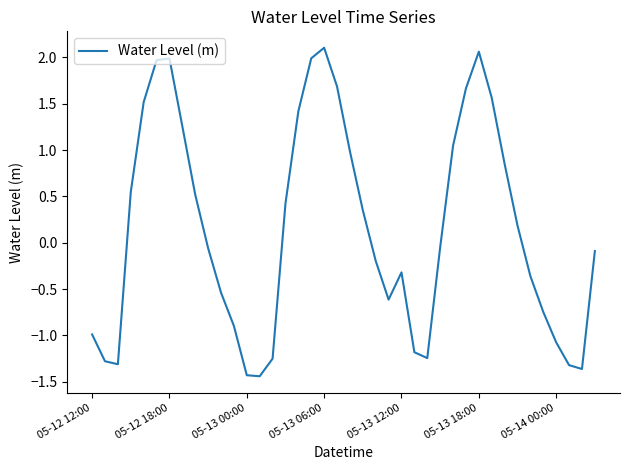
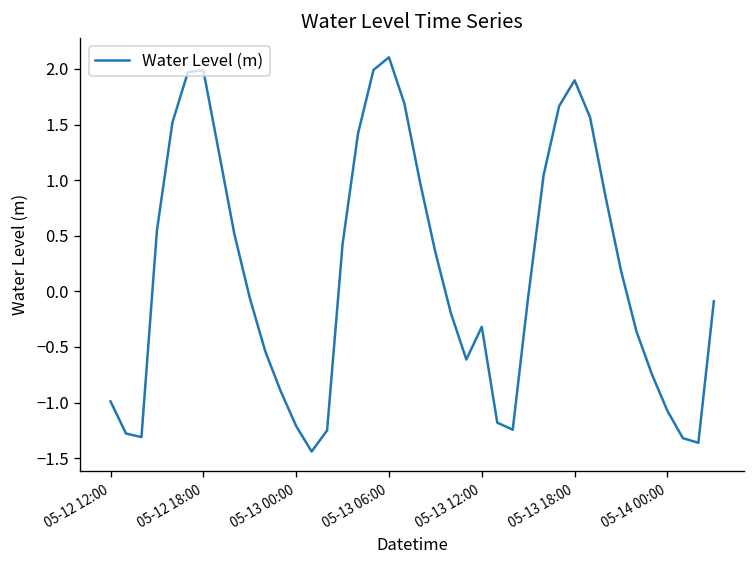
  {
    "05-12 12:00": -1.0,
-   "05-13 00:00": -1.4,
+   "05-13 00:00": -1.2,
    "05-13 06:00": 2.1,
    "05-13 12:00": -0.3,
-   "05-13 18:00": 2.1,
+   "05-13 18:00": 1.9,
    "05-14 00:00": -1.1
  }
